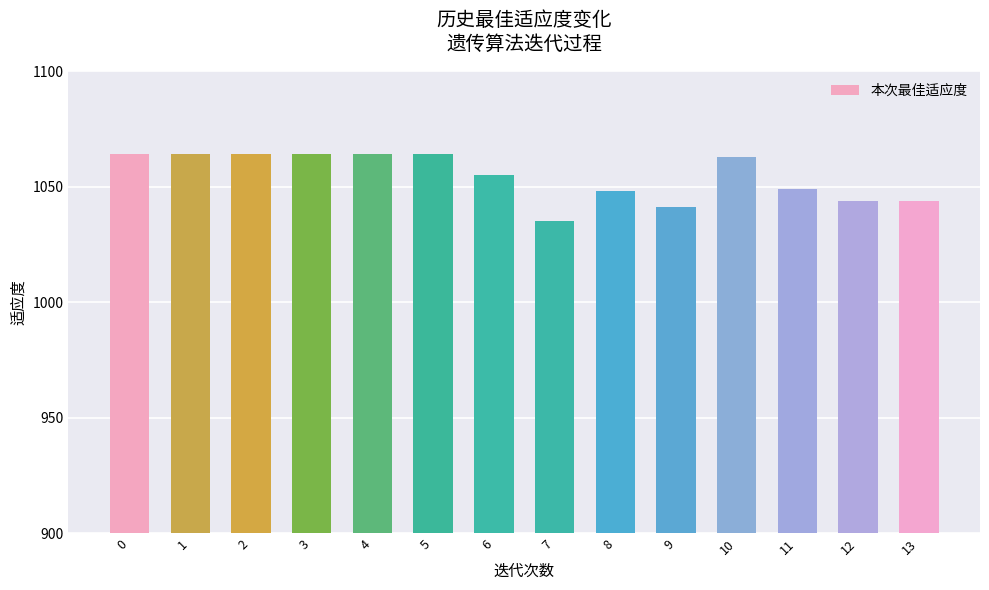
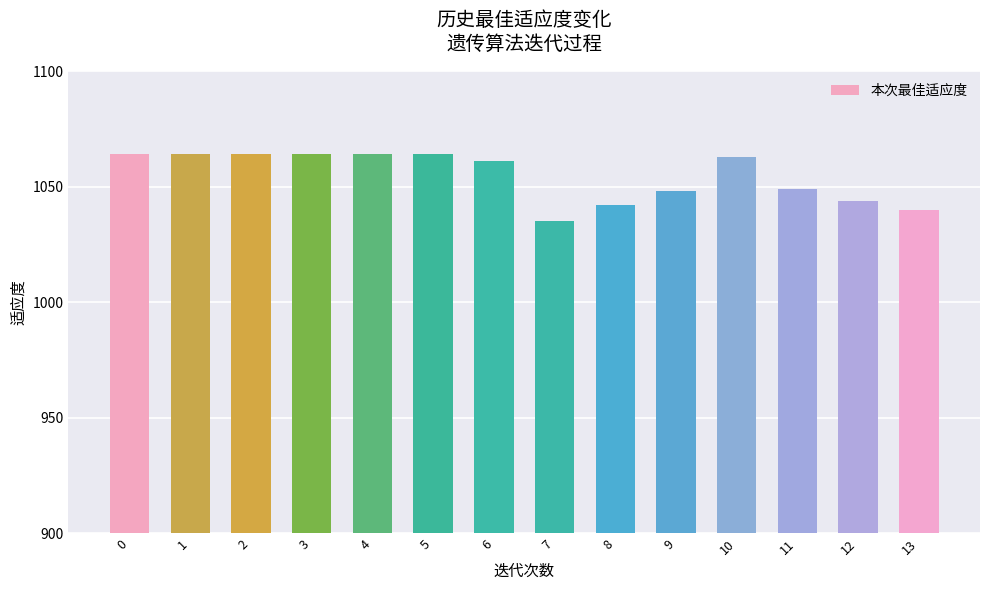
  {
    "0": 1064,
    "1": 1064,
    "2": 1064,
    "3": 1064,
    "4": 1064,
    "5": 1064,
-   "6": 1055,
+   "6": 1061,
    "7": 1035,
-   "8": 1048,
-   "9": 1041,
+   "8": 1042,
+   "9": 1048,
    "10": 1063,
    "11": 1049,
    "12": 1044,
-   "13": 1044
+   "13": 1040
  }
